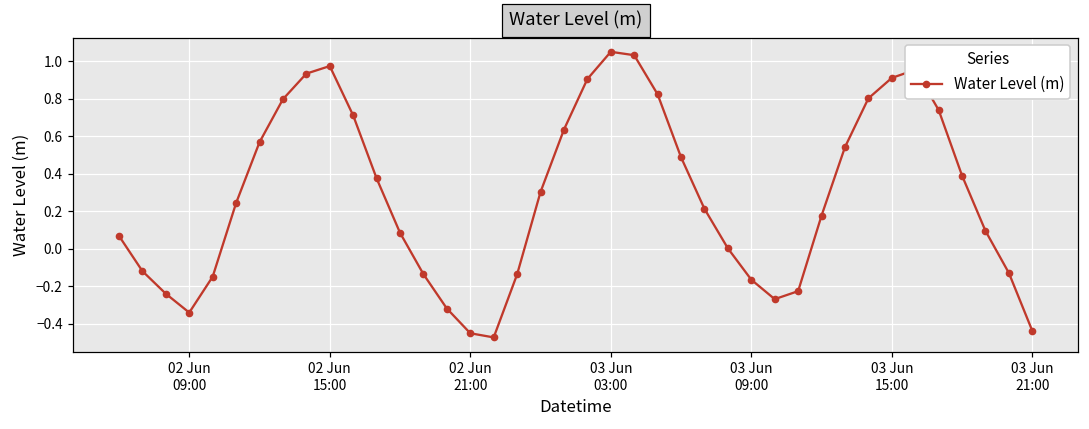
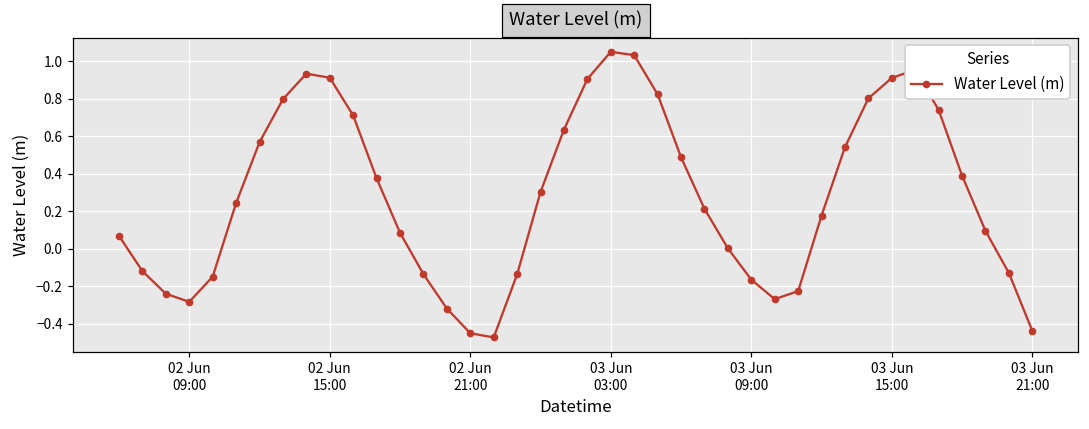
  {
-   "02 Jun 09:00": -0.34,
-   "02 Jun 15:00": 0.98,
+   "02 Jun 09:00": -0.28,
+   "02 Jun 15:00": 0.91,
    "02 Jun 21:00": -0.45,
    "03 Jun 03:00": 1.05,
    "03 Jun 09:00": -0.17,
    "03 Jun 15:00": 0.91,
    "03 Jun 21:00": -0.44
  }
